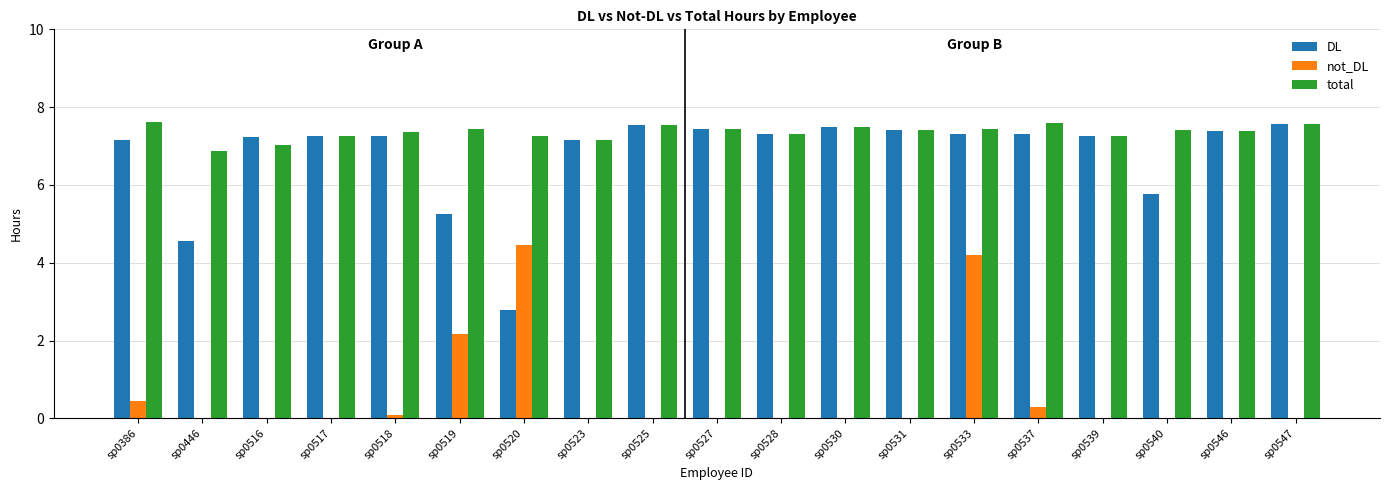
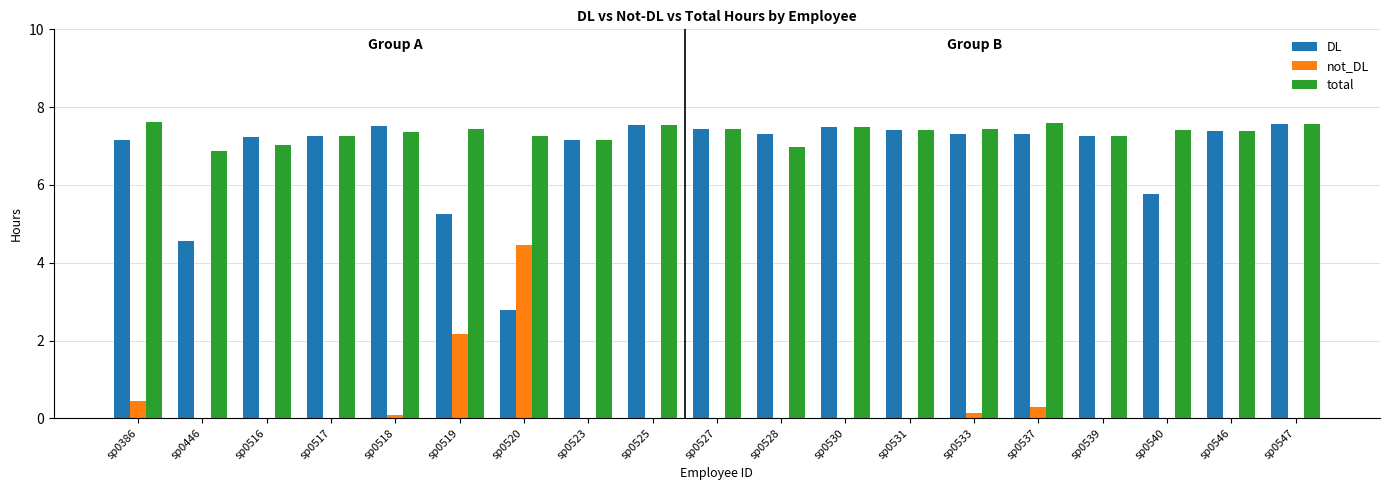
  {
    "DL": {
      "sp0386": 7.2,
      "sp0446": 4.6,
      "sp0516": 7.2,
      "sp0517": 7.3,
-     "sp0518": 7.3,
+     "sp0518": 7.5,
      "sp0519": 5.3,
      "sp0520": 2.8,
      "sp0523": 7.2,
      "sp0525": 7.6,
      "sp0527": 7.4,
      "sp0528": 7.3,
      "sp0530": 7.5,
      "sp0531": 7.4,
      "sp0533": 7.3,
      "sp0537": 7.3,
      "sp0539": 7.3,
      "sp0540": 5.8,
      "sp0546": 7.4,
      "sp0547": 7.6
    },
    "not_DL": {
      "sp0386": 0.5,
      "sp0446": 0.0,
      "sp0516": 0.0,
      "sp0517": 0.0,
      "sp0518": 0.1,
      "sp0519": 2.2,
      "sp0520": 4.5,
      "sp0523": 0.0,
      "sp0525": 0.0,
      "sp0527": 0.0,
      "sp0528": 0.0,
      "sp0530": 0.0,
      "sp0531": 0.0,
-     "sp0533": 4.2,
+     "sp0533": 0.1,
      "sp0537": 0.3,
      "sp0539": 0.0,
      "sp0540": 0.0,
      "sp0546": 0.0,
      "sp0547": 0.0
    },
    "total": {
      "sp0386": 7.6,
      "sp0446": 6.9,
      "sp0516": 7.0,
      "sp0517": 7.3,
      "sp0518": 7.4,
      "sp0519": 7.5,
      "sp0520": 7.3,
      "sp0523": 7.2,
      "sp0525": 7.6,
      "sp0527": 7.4,
-     "sp0528": 7.3,
+     "sp0528": 7.0,
      "sp0530": 7.5,
      "sp0531": 7.4,
      "sp0533": 7.5,
      "sp0537": 7.6,
      "sp0539": 7.3,
      "sp0540": 7.4,
      "sp0546": 7.4,
      "sp0547": 7.6
    }
  }
